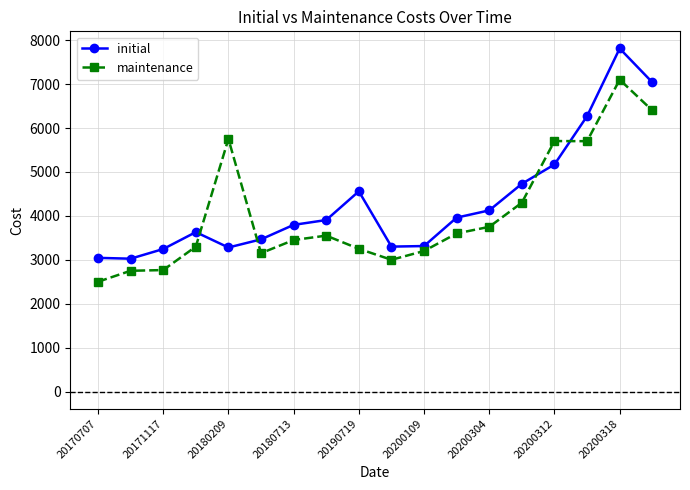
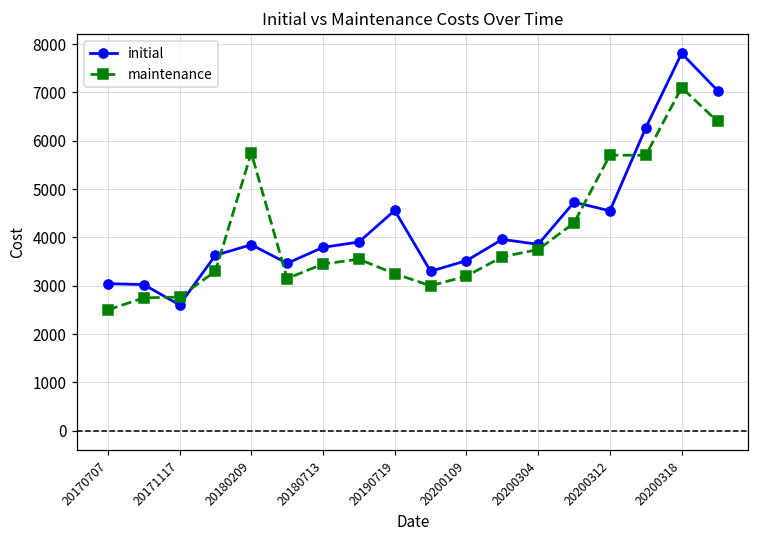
  {
    "initial": {
      "20170707": 3000,
-     "20171117": 3200,
-     "20180209": 3300,
+     "20171117": 2600,
+     "20180209": 3900,
      "20180713": 3800,
      "20190719": 4600,
-     "20200109": 3300,
-     "20200304": 4100,
-     "20200312": 5200,
+     "20200109": 3500,
+     "20200304": 3900,
+     "20200312": 4600,
      "20200318": 7800
    },
    "maintenance": {
      "20170707": 2500,
      "20171117": 2800,
      "20180209": 5800,
      "20180713": 3500,
      "20190719": 3300,
      "20200109": 3200,
      "20200304": 3800,
      "20200312": 5700,
      "20200318": 7100
    }
  }
